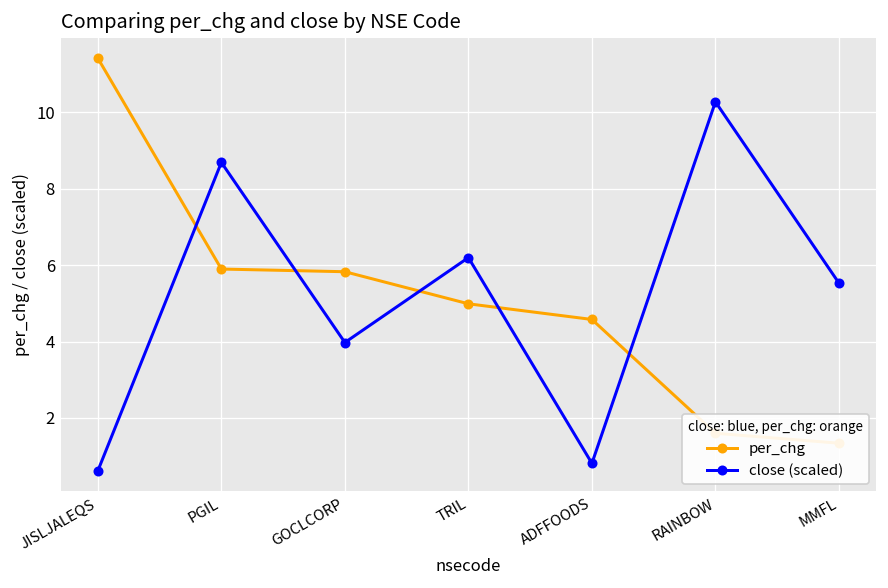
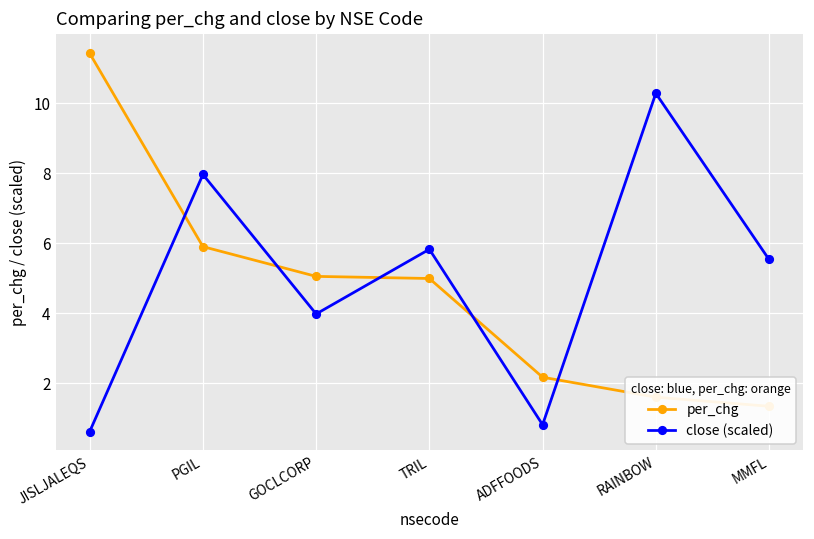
  {
    "per_chg": {
      "JISLJALEQS": 11.4,
      "PGIL": 5.9,
-     "GOCLCORP": 5.8,
+     "GOCLCORP": 5.1,
      "TRIL": 5.0,
-     "ADFFOODS": 4.6
+     "ADFFOODS": 2.2
    },
    "close (scaled)": {
      "JISLJALEQS": 0.6,
-     "PGIL": 8.7,
+     "PGIL": 8.0,
      "GOCLCORP": 4.0,
-     "TRIL": 6.2,
+     "TRIL": 5.8,
      "ADFFOODS": 0.8,
      "RAINBOW": 10.3,
      "MMFL": 5.5
    }
  }
